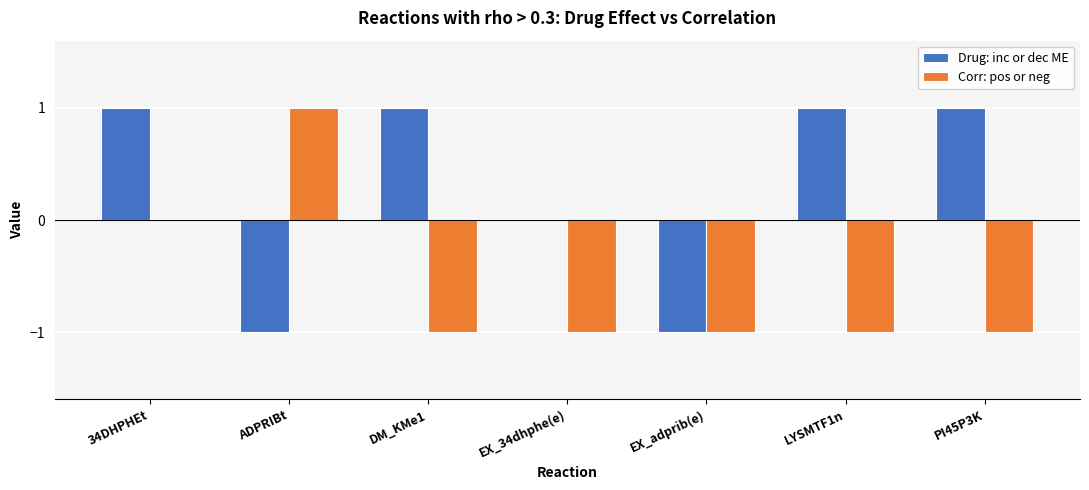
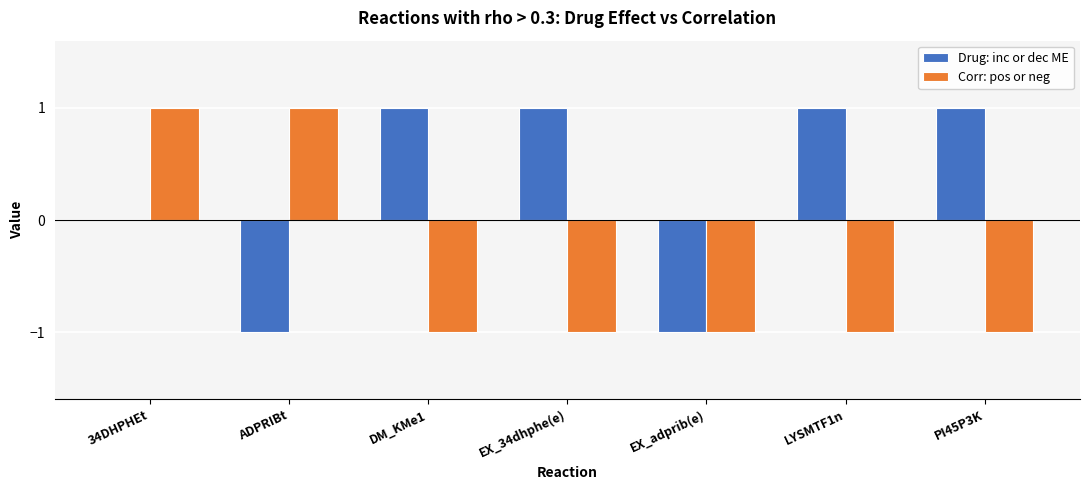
  {
    "Drug: inc or dec ME": {
-     "34DHPHEt": 1,
+     "34DHPHEt": 0,
      "ADPRIBt": -1,
      "DM_KMe1": 1,
-     "EX_34dhphe(e)": 0,
+     "EX_34dhphe(e)": 1,
      "EX_adprib(e)": -1,
      "LYSMTF1n": 1,
      "PI45P3K": 1
    },
    "Corr: pos or neg": {
-     "34DHPHEt": 0,
+     "34DHPHEt": 1,
      "ADPRIBt": 1,
      "DM_KMe1": -1,
      "EX_34dhphe(e)": -1,
      "EX_adprib(e)": -1,
      "LYSMTF1n": -1,
      "PI45P3K": -1
    }
  }
